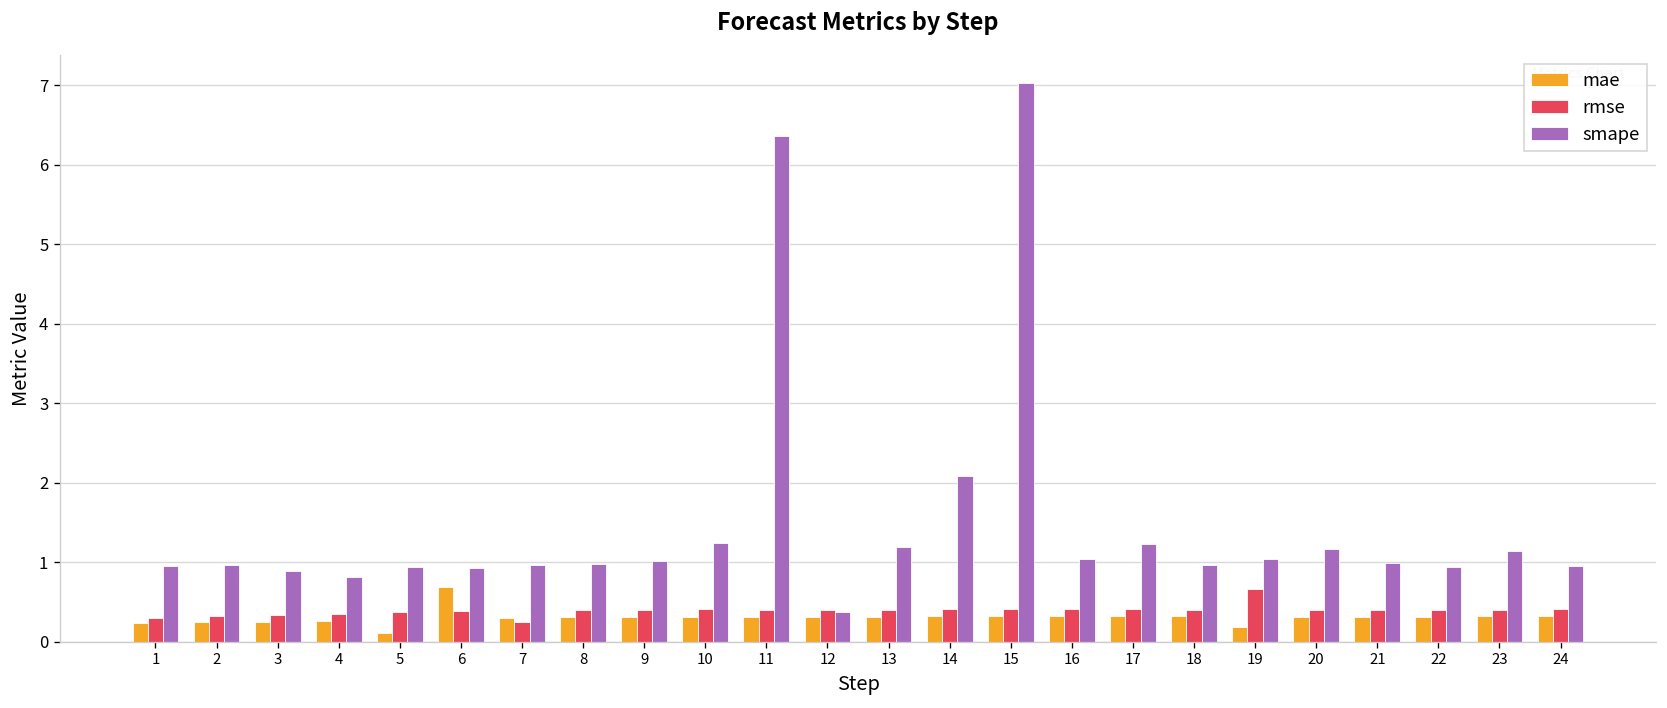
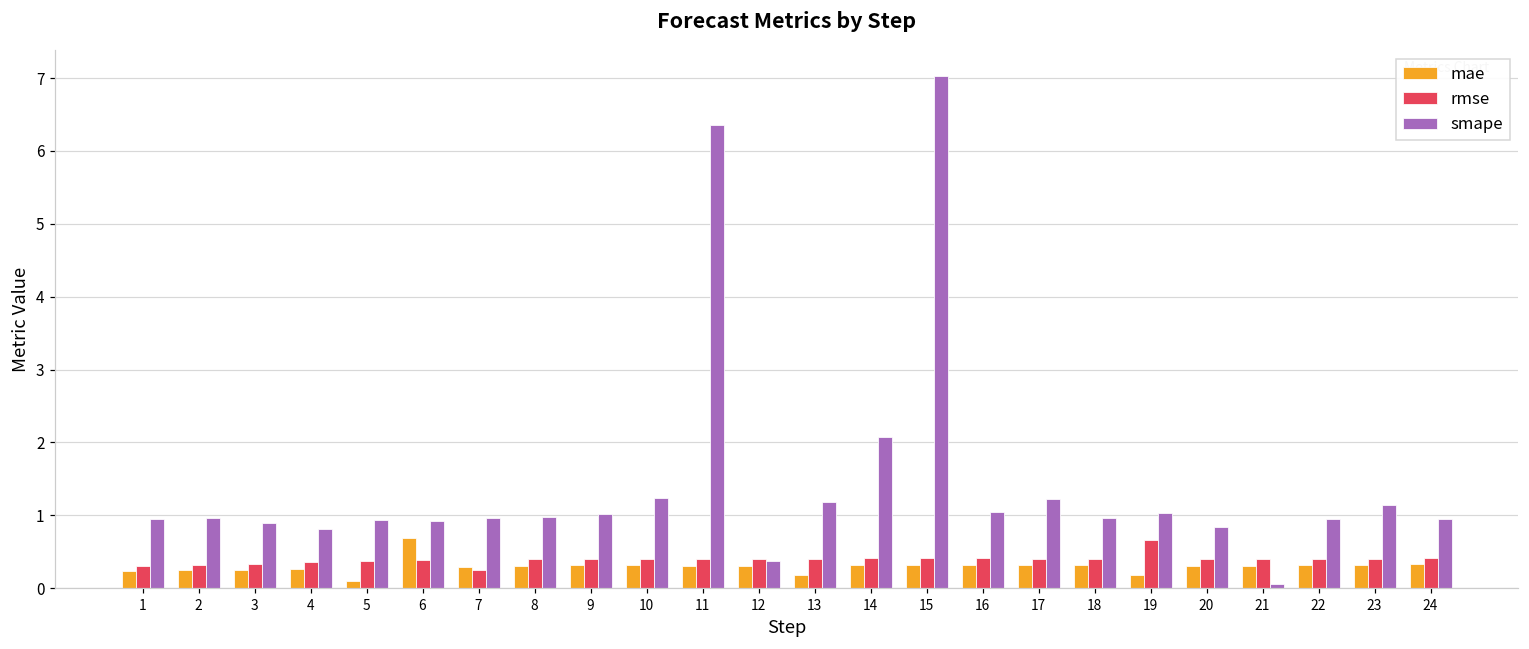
  {
    "mae": {
      "1": 0.2,
      "2": 0.2,
      "3": 0.2,
      "4": 0.3,
      "5": 0.1,
      "6": 0.7,
      "7": 0.3,
      "8": 0.3,
      "9": 0.3,
      "10": 0.3,
      "11": 0.3,
      "12": 0.3,
-     "13": 0.3,
+     "13": 0.2,
      "14": 0.3,
      "15": 0.3,
      "16": 0.3,
      "17": 0.3,
      "18": 0.3,
      "19": 0.2,
      "20": 0.3,
      "21": 0.3,
      "22": 0.3,
      "23": 0.3,
      "24": 0.3
    },
    "rmse": {
      "1": 0.3,
      "2": 0.3,
      "3": 0.3,
      "4": 0.4,
      "5": 0.4,
      "6": 0.4,
      "7": 0.3,
      "8": 0.4,
      "9": 0.4,
      "10": 0.4,
      "11": 0.4,
      "12": 0.4,
      "13": 0.4,
      "14": 0.4,
      "15": 0.4,
      "16": 0.4,
      "17": 0.4,
      "18": 0.4,
      "19": 0.7,
      "20": 0.4,
      "21": 0.4,
      "22": 0.4,
      "23": 0.4,
      "24": 0.4
    },
    "smape": {
      "1": 1.0,
      "2": 1.0,
      "3": 0.9,
      "4": 0.8,
      "5": 0.9,
      "6": 0.9,
      "7": 1.0,
      "8": 1.0,
      "9": 1.0,
      "10": 1.2,
      "11": 6.4,
      "12": 0.4,
      "13": 1.2,
      "14": 2.1,
      "15": 7.0,
      "16": 1.0,
      "17": 1.2,
      "18": 1.0,
      "19": 1.0,
-     "20": 1.2,
-     "21": 1.0,
+     "20": 0.8,
+     "21": 0.1,
      "22": 0.9,
      "23": 1.1,
      "24": 1.0
    }
  }
